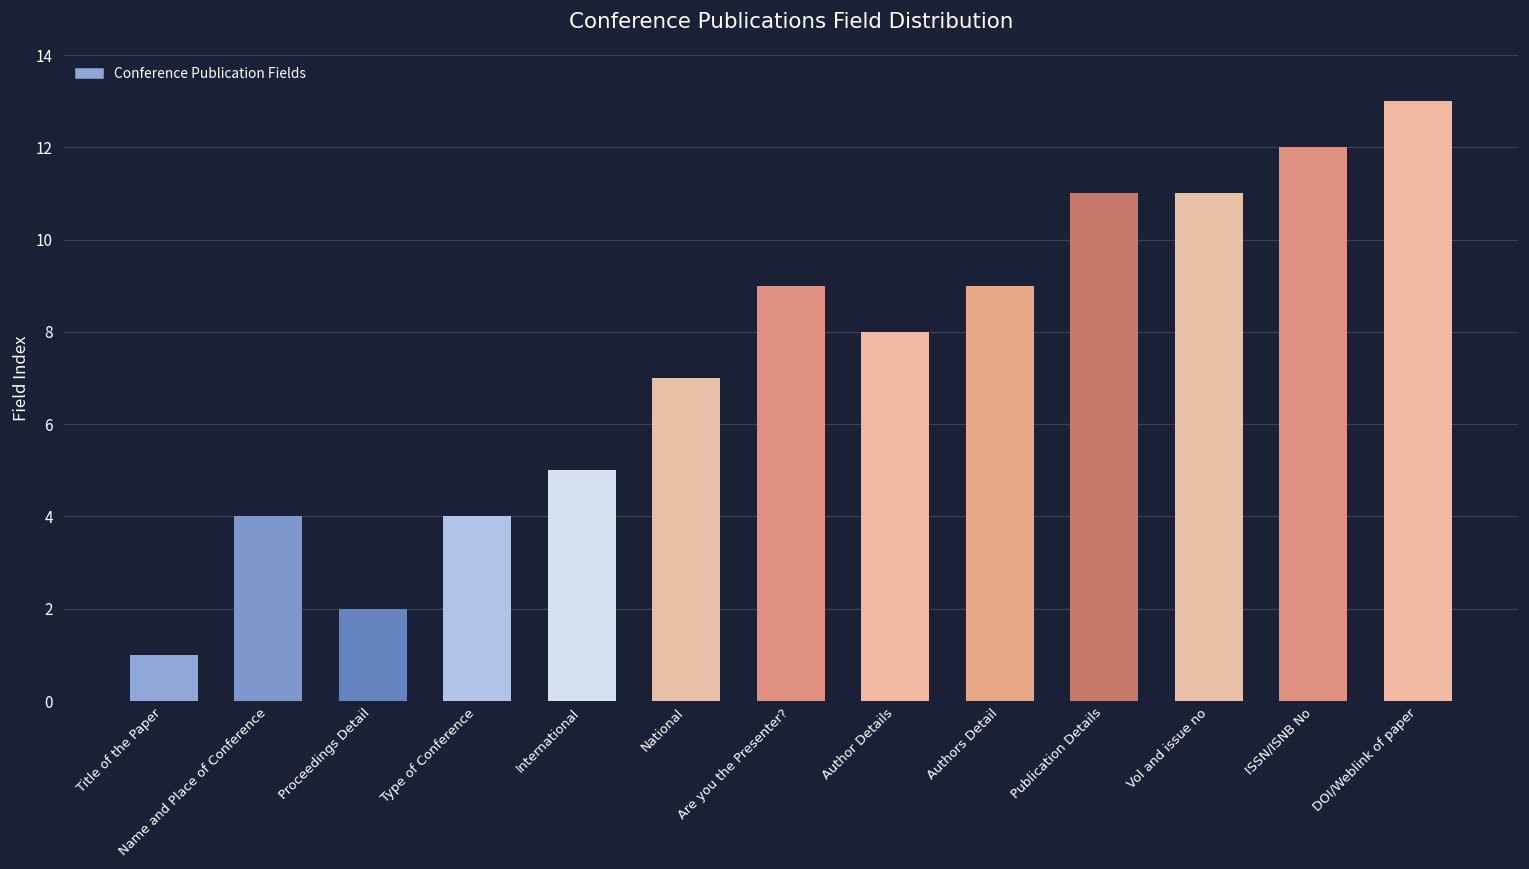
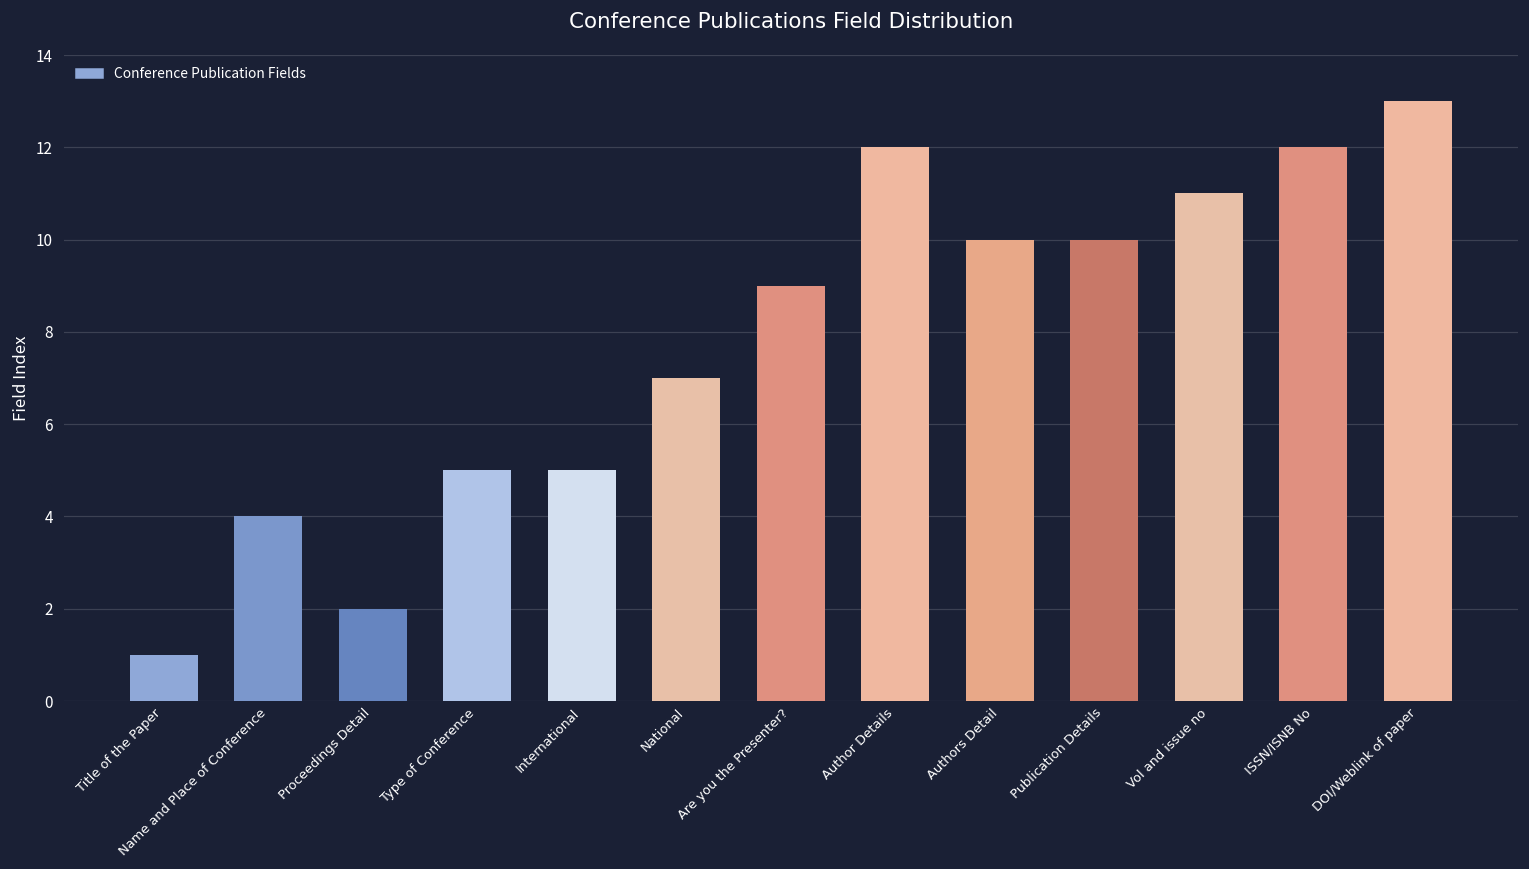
  {
    "Title of the Paper": 1,
    "Name and Place of Conference": 4,
    "Proceedings Detail": 2,
-   "Type of Conference": 4,
+   "Type of Conference": 5,
    "International": 5,
    "National": 7,
    "Are you the Presenter?": 9,
-   "Author Details": 8,
-   "Authors Detail": 9,
-   "Publication Details": 11,
+   "Author Details": 12,
+   "Authors Detail": 10,
+   "Publication Details": 10,
    "Vol and issue no": 11,
    "ISSN/ISNB No": 12,
    "DOI/Weblink of paper": 13
  }
